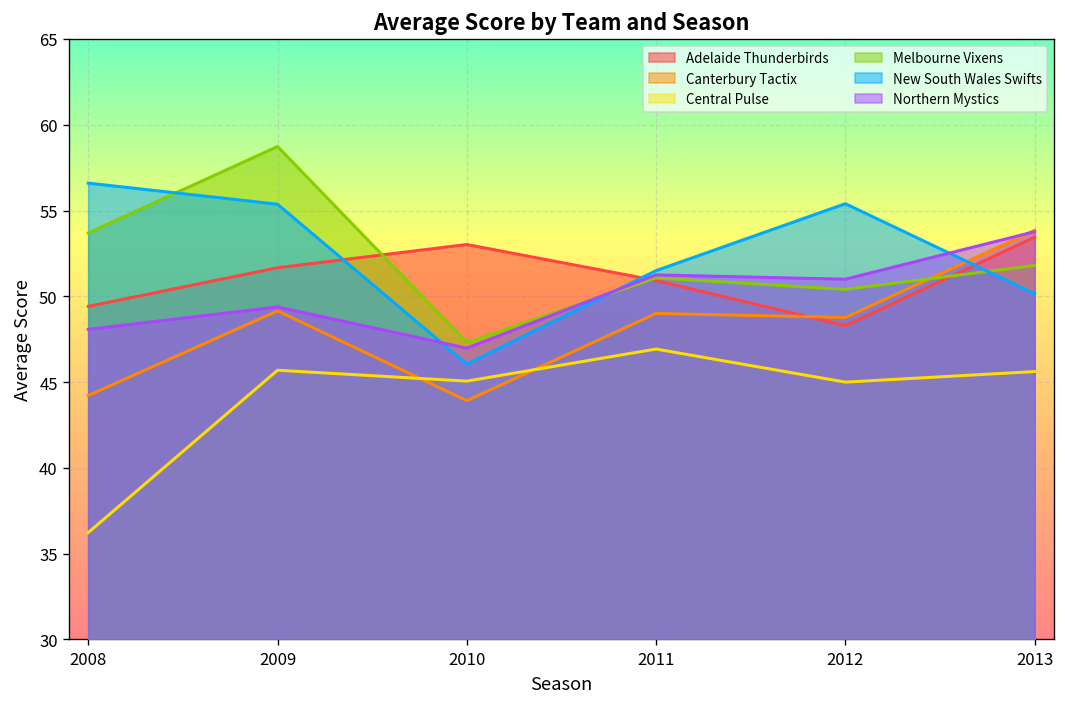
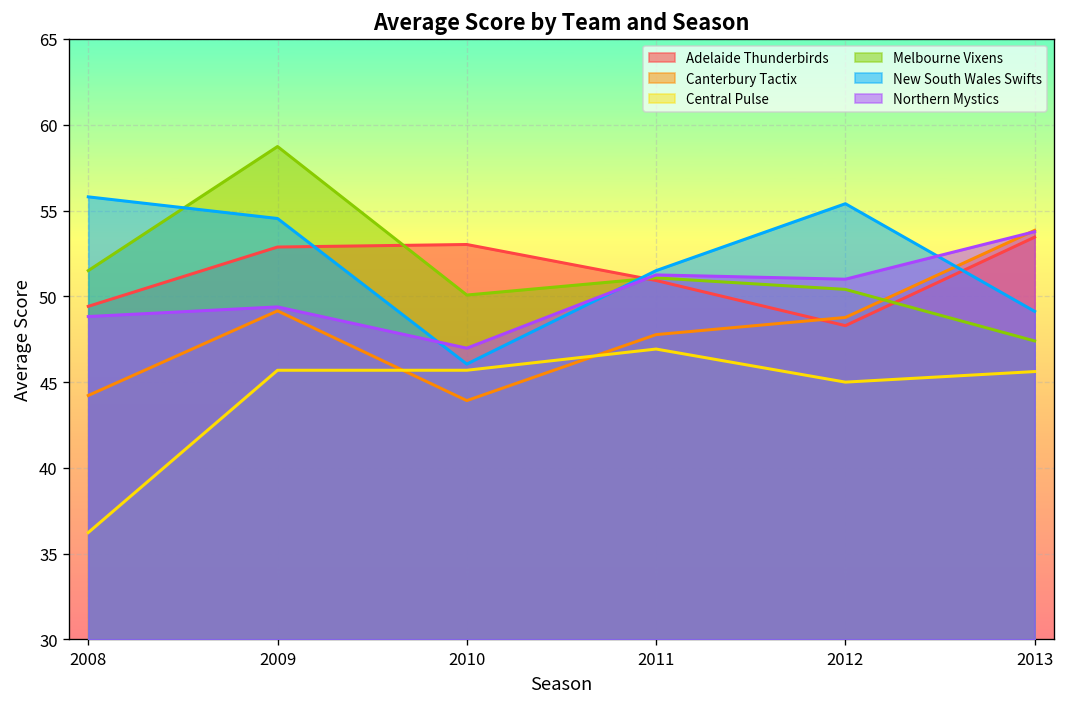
  {
    "Adelaide Thunderbirds": {
      "2008": 49.4,
-     "2009": 51.7,
+     "2009": 52.9,
      "2010": 53.0,
      "2012": 48.3,
      "2013": 53.5
    },
    "Canterbury Tactix": {
      "2008": 44.2,
      "2009": 49.2,
      "2010": 43.9,
-     "2011": 49.0,
+     "2011": 47.8,
      "2012": 48.8
    },
    "Central Pulse": {
      "2008": 36.2,
      "2009": 45.7,
-     "2010": 45.1,
+     "2010": 45.7,
      "2011": 46.9,
      "2012": 45.0,
      "2013": 45.6
    },
    "Melbourne Vixens": {
-     "2008": 53.7,
+     "2008": 51.5,
      "2009": 58.7,
-     "2010": 47.3,
+     "2010": 50.1,
      "2012": 50.4,
-     "2013": 51.8
+     "2013": 47.4
    },
    "New South Wales Swifts": {
-     "2008": 56.6,
-     "2009": 55.4,
+     "2008": 55.8,
+     "2009": 54.5,
      "2010": 46.1,
      "2011": 51.5,
      "2012": 55.4,
-     "2013": 50.2
+     "2013": 49.1
    },
    "Northern Mystics": {
-     "2008": 48.1,
+     "2008": 48.8,
      "2009": 49.4,
      "2010": 47.0,
      "2012": 51.0
    }
  }
